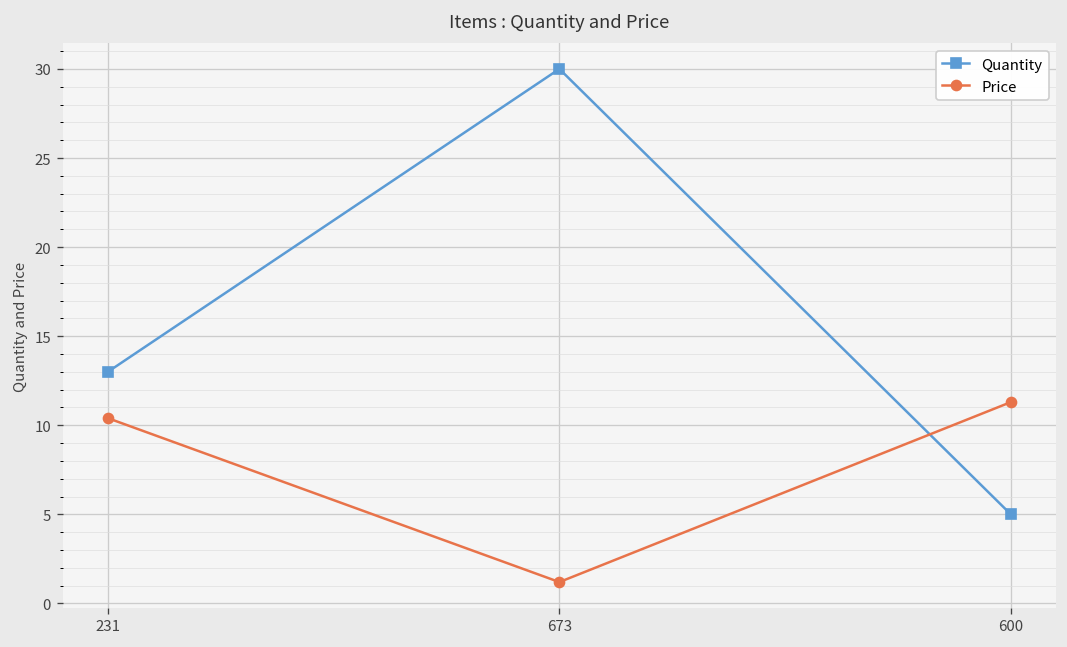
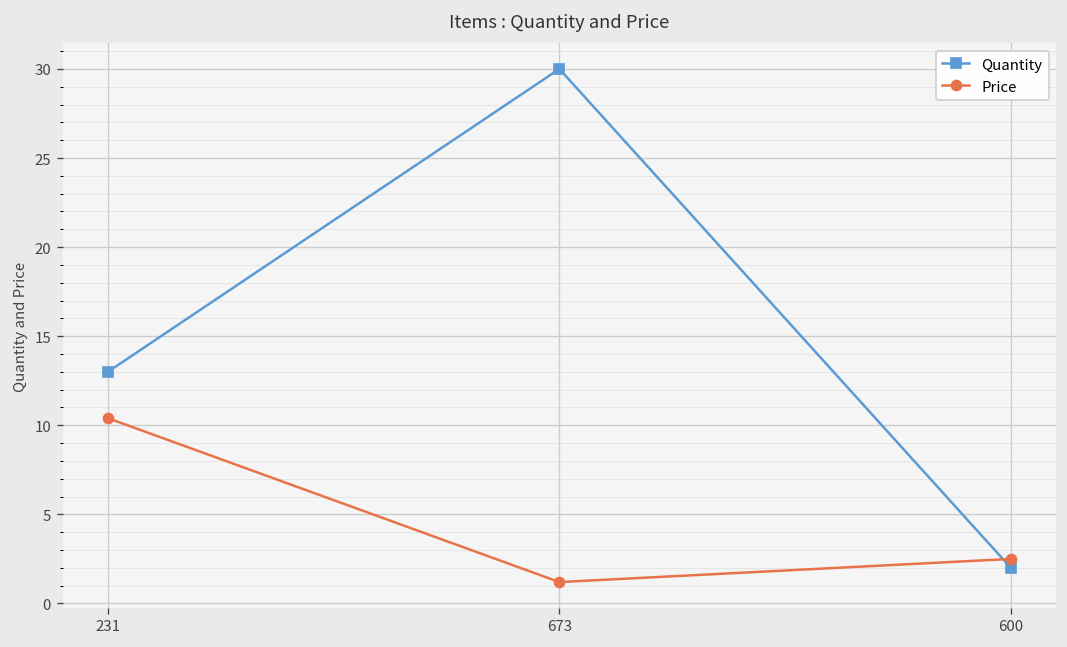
  {
    "Quantity": {
      "231": 13,
      "673": 30,
-     "600": 5
+     "600": 2
    },
    "Price": {
      "231": 10.4,
      "673": 1.2,
-     "600": 11.3
+     "600": 2.5
    }
  }
